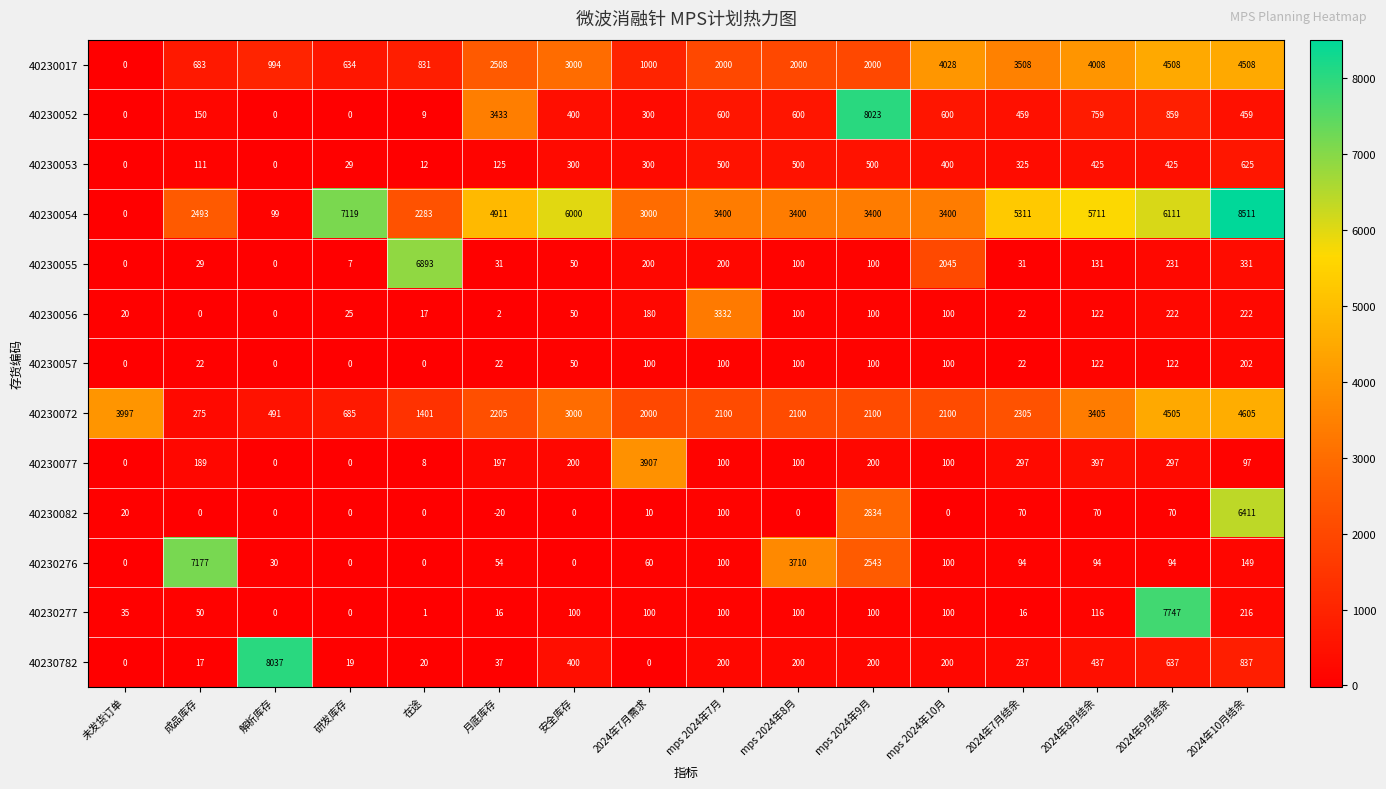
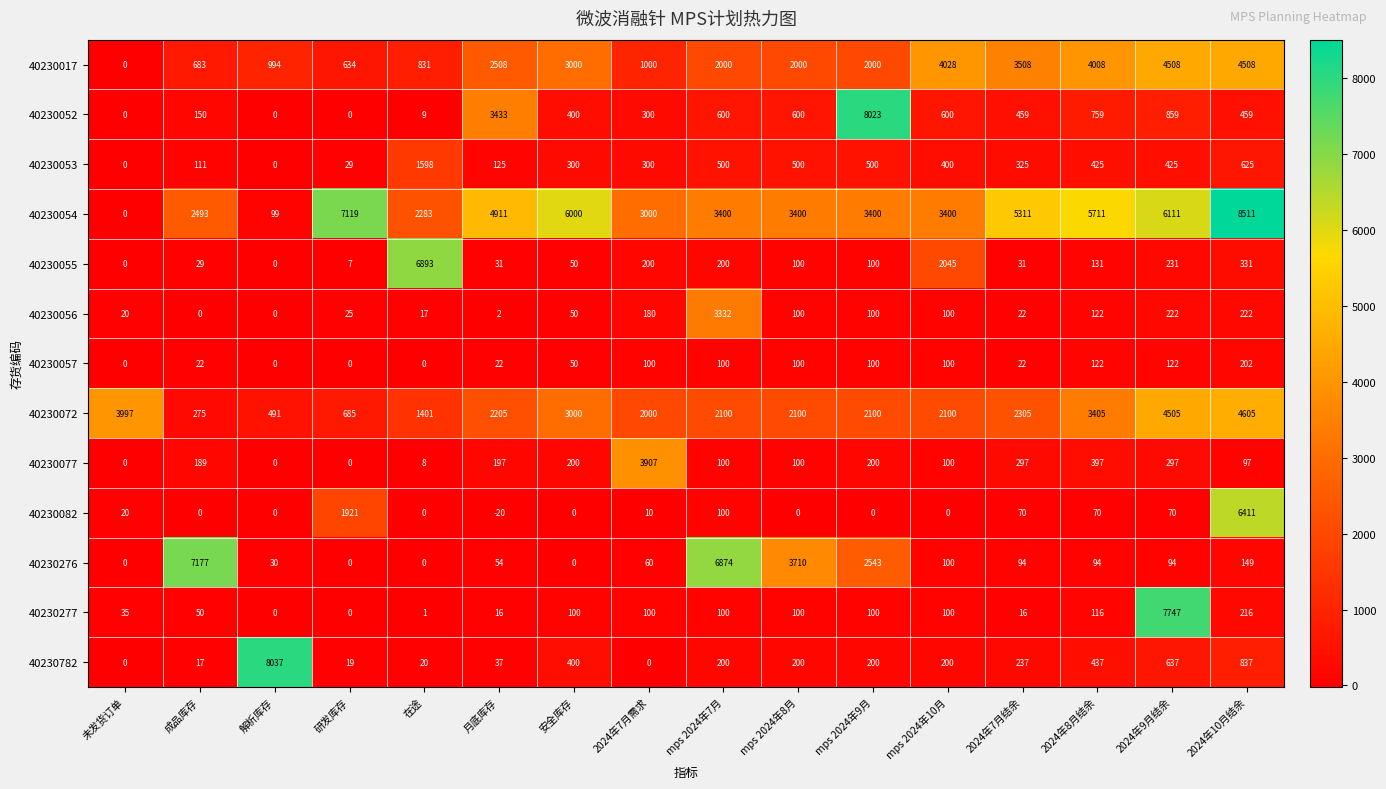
  {
    "40230053": {
      "未发货订单": 0,
      "成品库存": 111,
      "解析库存": 0,
      "研发库存": 29,
-     "在途": 12,
+     "在途": 1598,
      "月底库存": 125,
      "安全库存": 300,
      "2024年7月需求": 300,
      "mps 2024年7月": 500,
      "mps 2024年8月": 500,
      "mps 2024年9月": 500,
      "mps 2024年10月": 400,
      "2024年7月结余": 325,
      "2024年8月结余": 425,
      "2024年9月结余": 425,
      "2024年10月结余": 625
    },
    "40230082": {
      "未发货订单": 20,
      "成品库存": 0,
      "解析库存": 0,
-     "研发库存": 0,
+     "研发库存": 1921,
      "在途": 0,
      "月底库存": -20,
      "安全库存": 0,
      "2024年7月需求": 10,
      "mps 2024年7月": 100,
      "mps 2024年8月": 0,
-     "mps 2024年9月": 2834,
+     "mps 2024年9月": 0,
      "mps 2024年10月": 0,
      "2024年7月结余": 70,
      "2024年8月结余": 70,
      "2024年9月结余": 70,
      "2024年10月结余": 6411
    },
    "40230276": {
      "未发货订单": 0,
      "成品库存": 7177,
      "解析库存": 30,
      "研发库存": 0,
      "在途": 0,
      "月底库存": 54,
      "安全库存": 0,
      "2024年7月需求": 60,
-     "mps 2024年7月": 100,
+     "mps 2024年7月": 6874,
      "mps 2024年8月": 3710,
      "mps 2024年9月": 2543,
      "mps 2024年10月": 100,
      "2024年7月结余": 94,
      "2024年8月结余": 94,
      "2024年9月结余": 94,
      "2024年10月结余": 149
    }
  }
